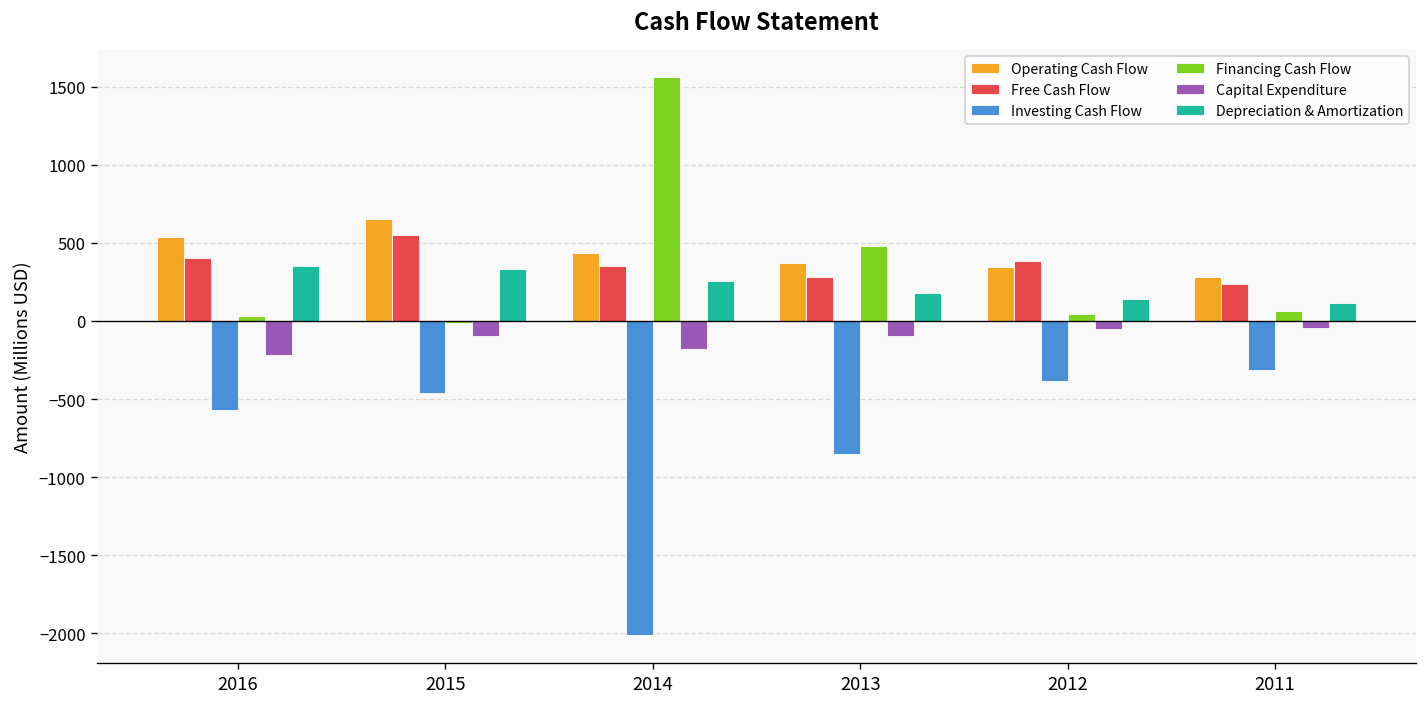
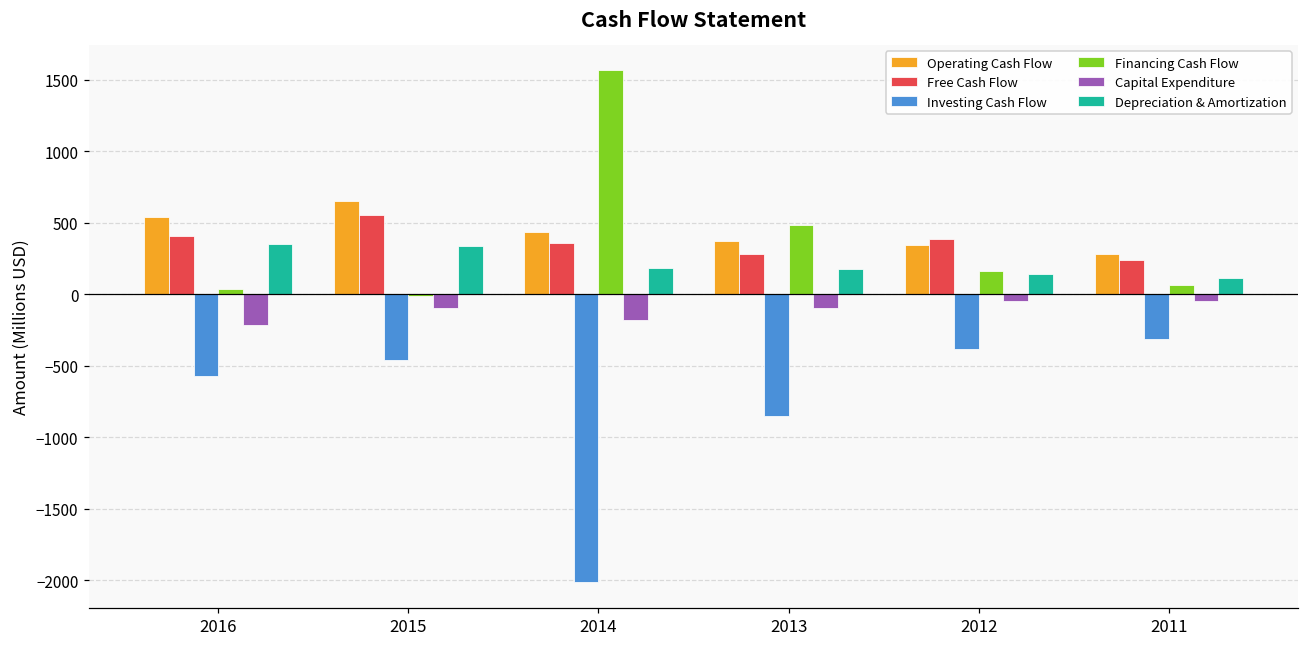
  {
    "Operating Cash Flow": {
      "2016": 540,
      "2015": 650,
      "2014": 440,
      "2013": 370,
      "2012": 340,
      "2011": 280
    },
    "Free Cash Flow": {
      "2016": 400,
      "2015": 550,
      "2014": 360,
      "2013": 280,
      "2012": 390,
      "2011": 240
    },
    "Investing Cash Flow": {
      "2016": -570,
      "2015": -460,
      "2014": -2010,
      "2013": -850,
      "2012": -380,
      "2011": -310
    },
    "Financing Cash Flow": {
      "2016": 30,
      "2014": 1560,
      "2013": 480,
-     "2012": 50,
+     "2012": 160,
      "2011": 70
    },
    "Capital Expenditure": {
      "2016": -220,
      "2015": -100,
      "2014": -180,
      "2013": -90,
      "2012": -50,
      "2011": -50
    },
    "Depreciation & Amortization": {
      "2016": 350,
      "2015": 330,
-     "2014": 260,
+     "2014": 180,
      "2013": 180,
      "2012": 140,
      "2011": 120
    }
  }
